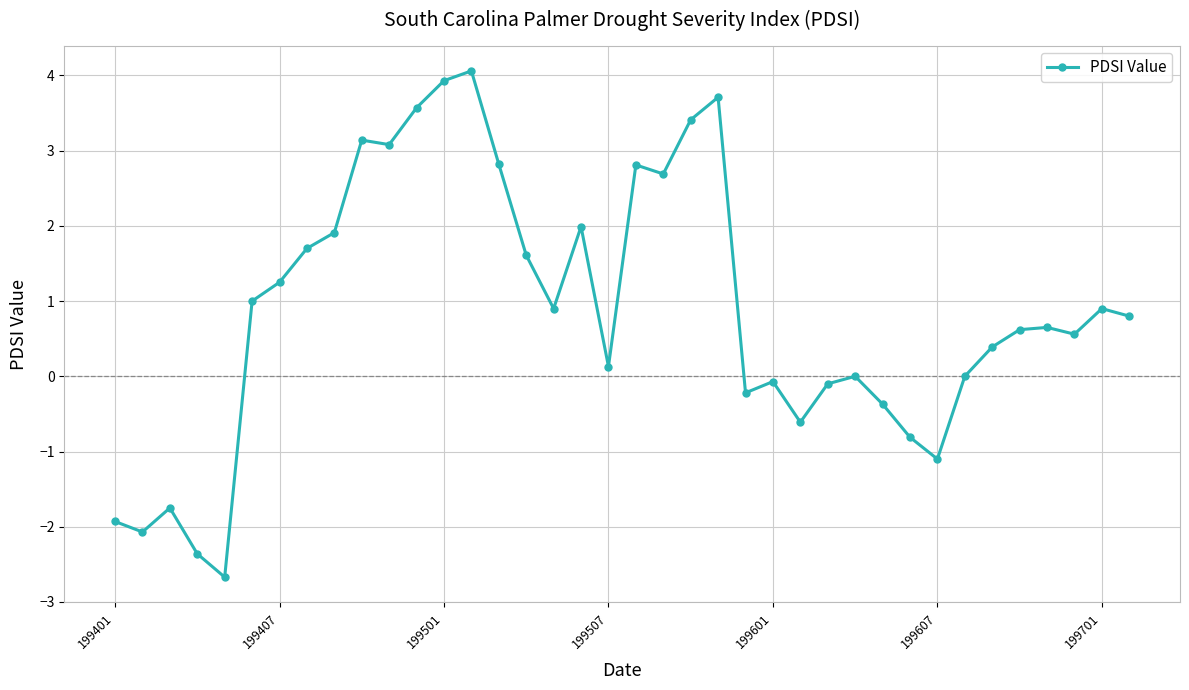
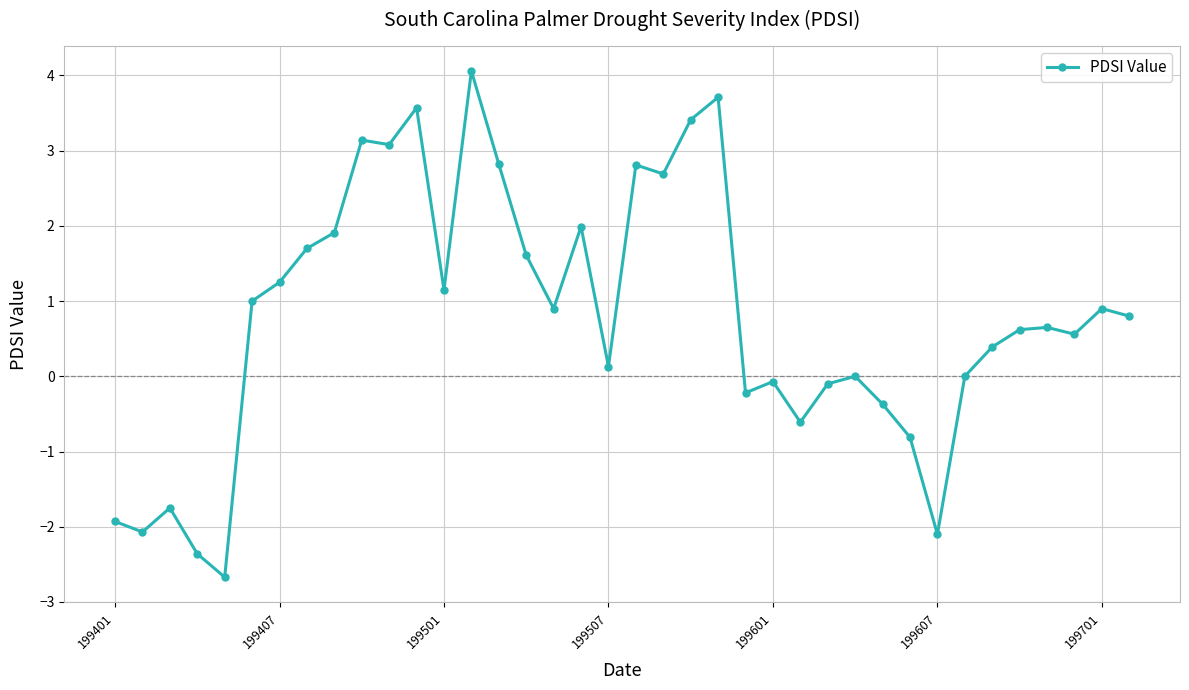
  {
    "199401": -1.9,
    "199407": 1.3,
-   "199501": 3.9,
+   "199501": 1.2,
    "199507": 0.1,
    "199601": -0.1,
-   "199607": -1.1,
+   "199607": -2.1,
    "199701": 0.9
  }
